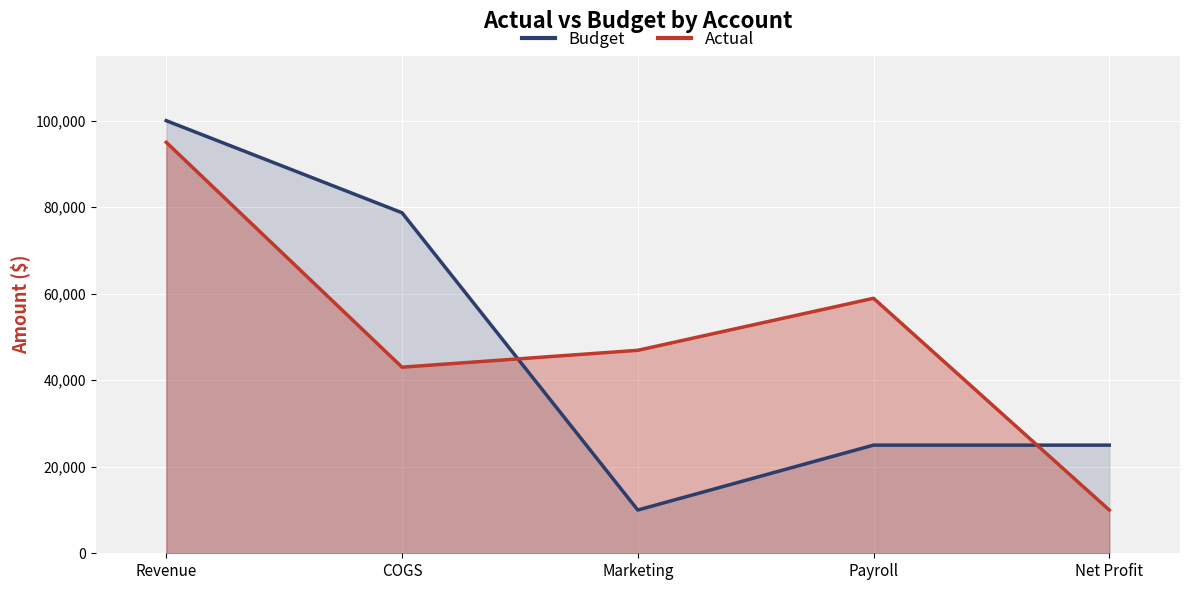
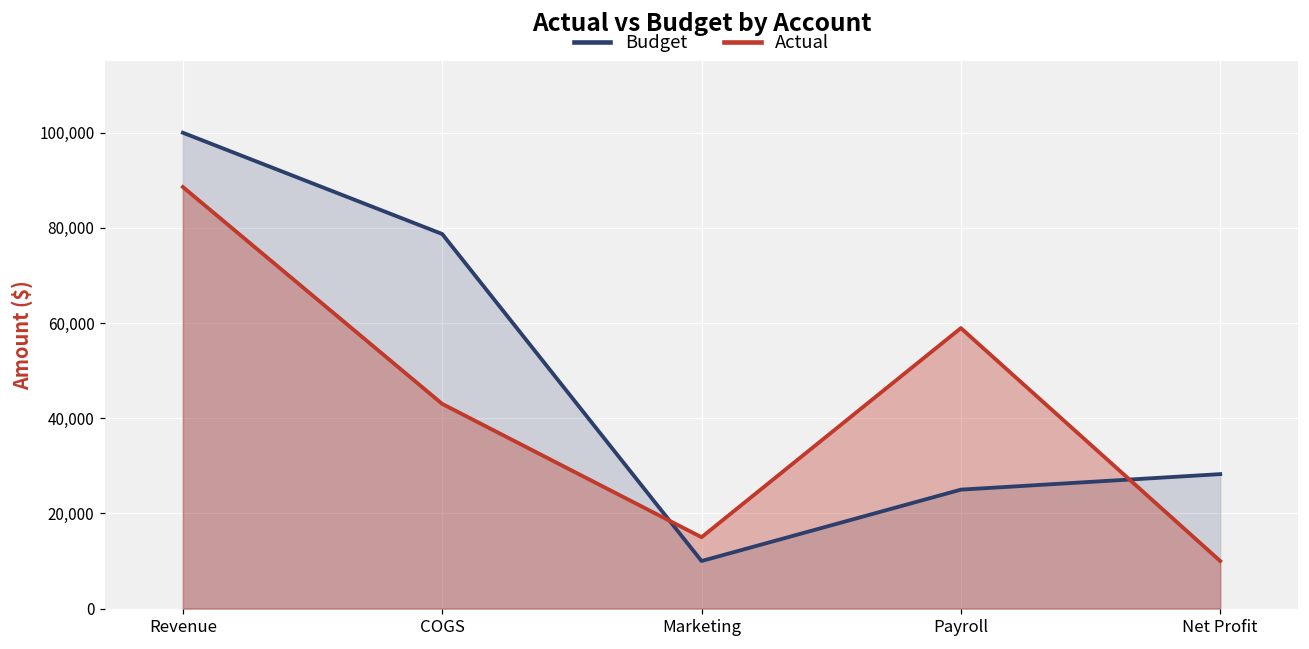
  {
    "Budget": {
      "Revenue": "100,000",
      "COGS": "79,000",
      "Marketing": "10,000",
      "Payroll": "25,000",
-     "Net Profit": "25,000"
+     "Net Profit": "28,000"
    },
    "Actual": {
-     "Revenue": "95,000",
+     "Revenue": "89,000",
      "COGS": "43,000",
-     "Marketing": "47,000",
+     "Marketing": "15,000",
      "Payroll": "59,000",
      "Net Profit": "10,000"
    }
  }
